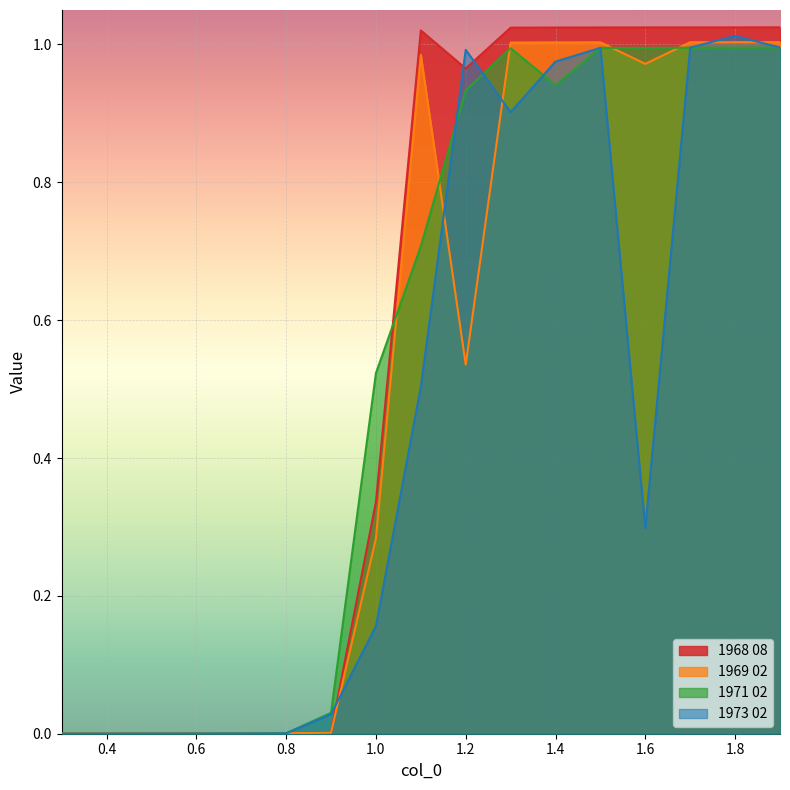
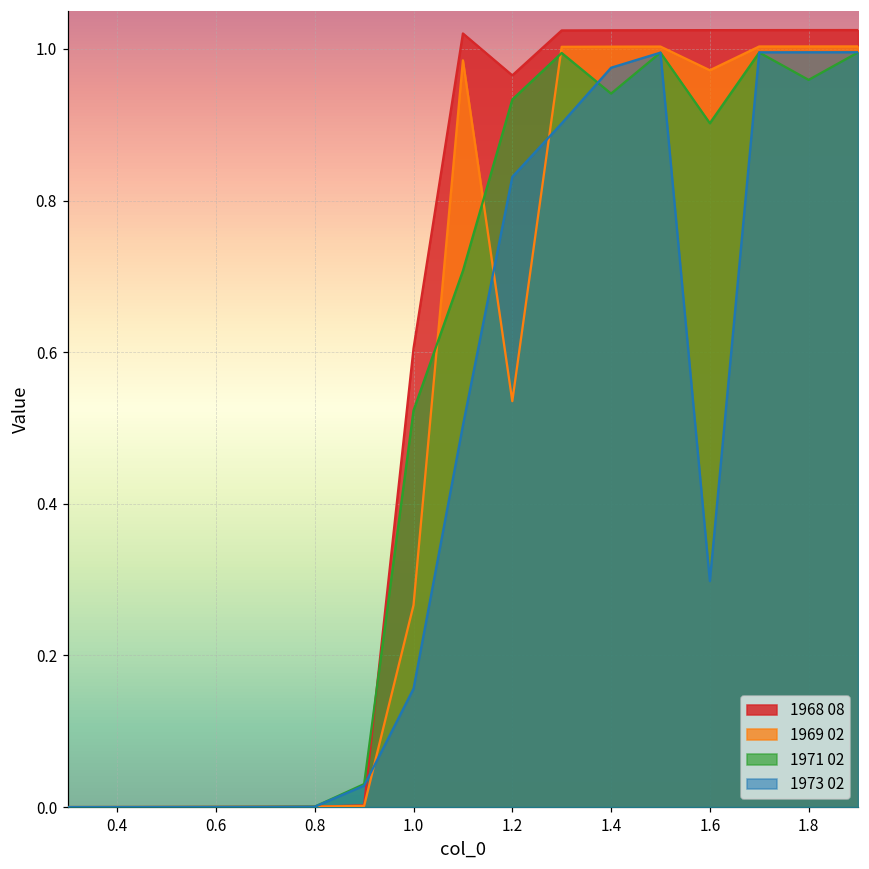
  {
    "1968 08": {
-     "1.0": 0.34,
+     "1.0": 0.61,
      "1.2": 0.97,
      "1.4": 1.02,
      "1.6": 1.02,
      "1.8": 1.02
    },
    "1969 02": {
-     "1.0": 0.28,
+     "1.0": 0.27,
      "1.2": 0.54,
      "1.4": 1.00,
      "1.6": 0.97,
      "1.8": 1.00
    },
    "1971 02": {
      "1.0": 0.52,
      "1.2": 0.93,
      "1.4": 0.94,
-     "1.6": 1.00,
-     "1.8": 1.00
+     "1.6": 0.90,
+     "1.8": 0.96
    },
    "1973 02": {
      "1.0": 0.16,
-     "1.2": 0.99,
+     "1.2": 0.83,
      "1.4": 0.98,
      "1.6": 0.30,
-     "1.8": 1.01
+     "1.8": 1.00
    }
  }
